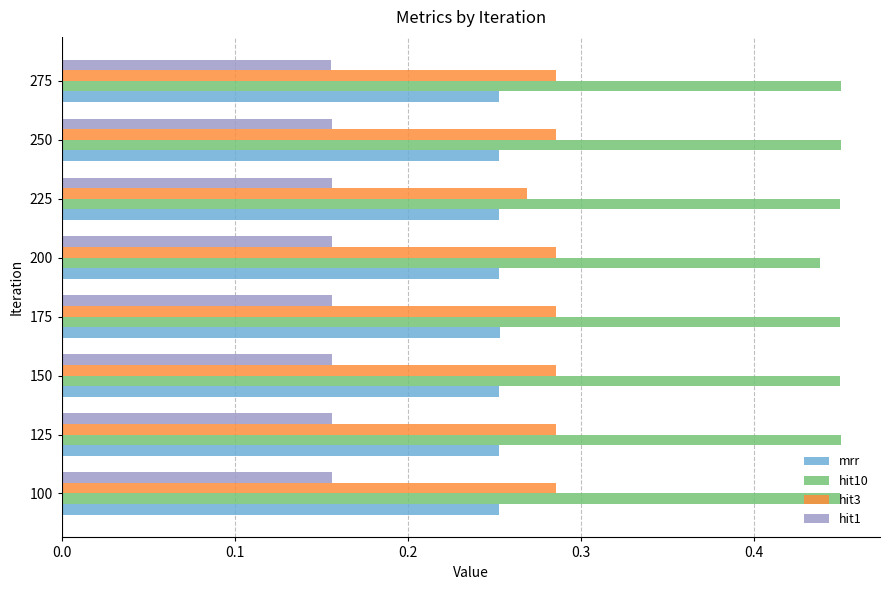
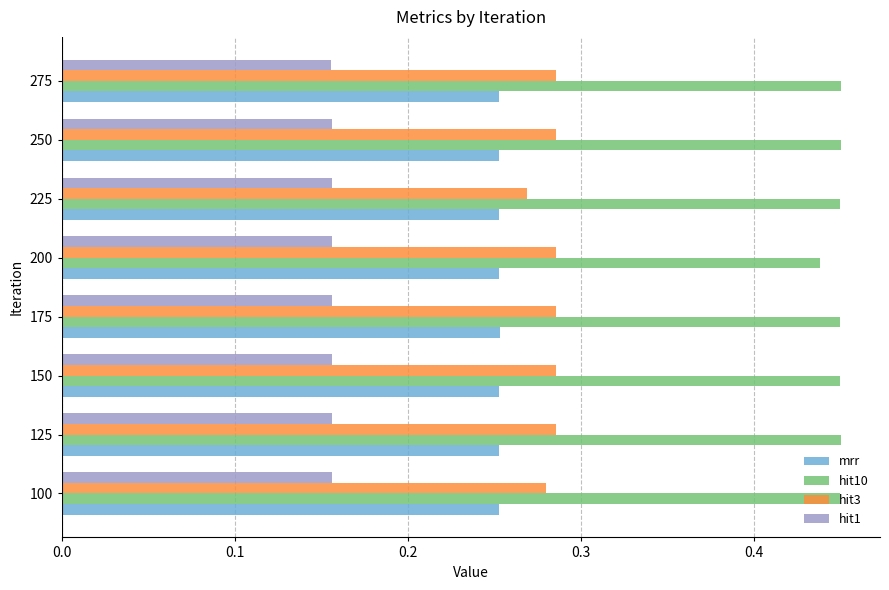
  {
    "hit10": {
      "275": 0.450,
      "250": 0.451,
      "225": 0.450,
      "200": 0.438,
      "175": 0.450,
      "150": 0.450,
      "125": 0.451,
      "100": 0.450
    },
    "hit3": {
      "275": 0.286,
      "250": 0.286,
      "225": 0.269,
      "200": 0.286,
      "175": 0.286,
      "150": 0.286,
      "125": 0.286,
-     "100": 0.286
+     "100": 0.280
    }
  }
